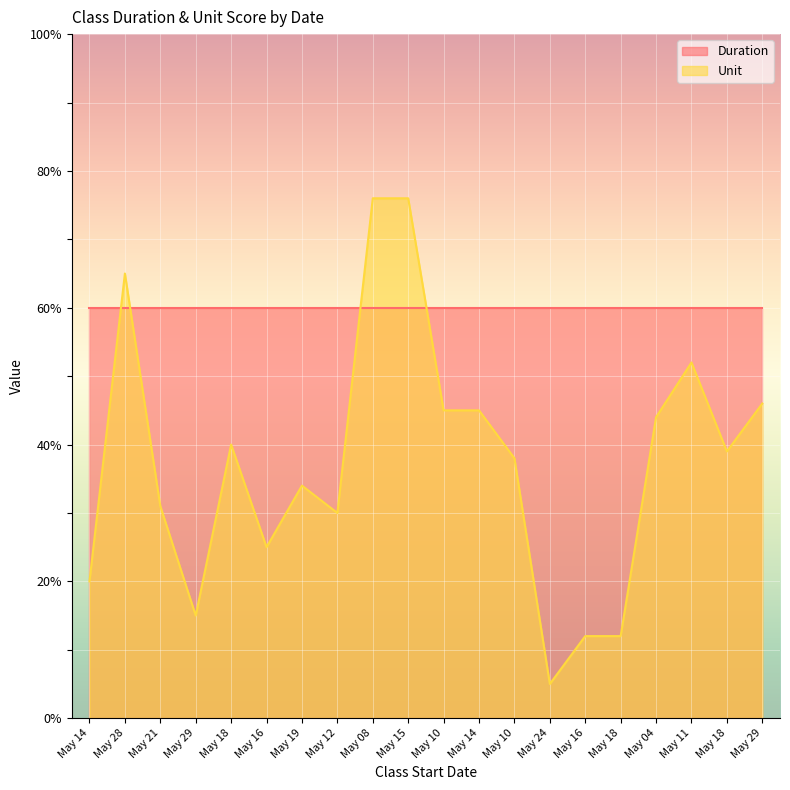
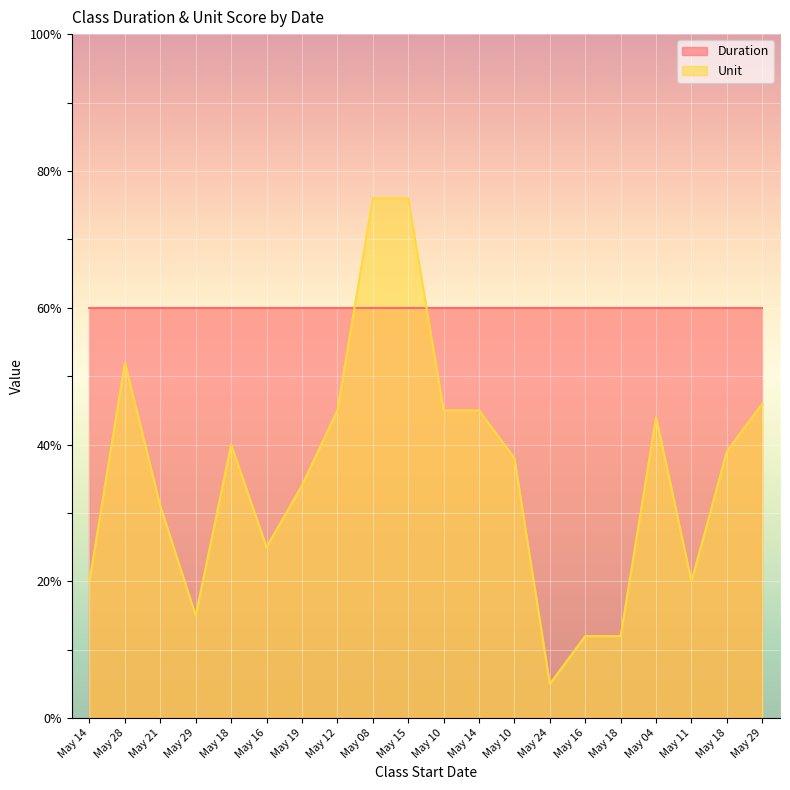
  {
    "Duration": {
      "May 28": "60%",
      "May 21": "60%",
      "May 19": "60%",
      "May 12": "60%",
      "May 08": "60%",
      "May 15": "60%",
      "May 24": "60%",
      "May 04": "60%",
      "May 11": "60%"
    },
    "Unit": {
-     "May 28": "65%",
+     "May 28": "52%",
      "May 21": "31%",
      "May 19": "34%",
-     "May 12": "30%",
+     "May 12": "45%",
      "May 08": "76%",
      "May 15": "76%",
      "May 24": "5%",
      "May 04": "44%",
-     "May 11": "52%"
+     "May 11": "20%"
    }
  }
